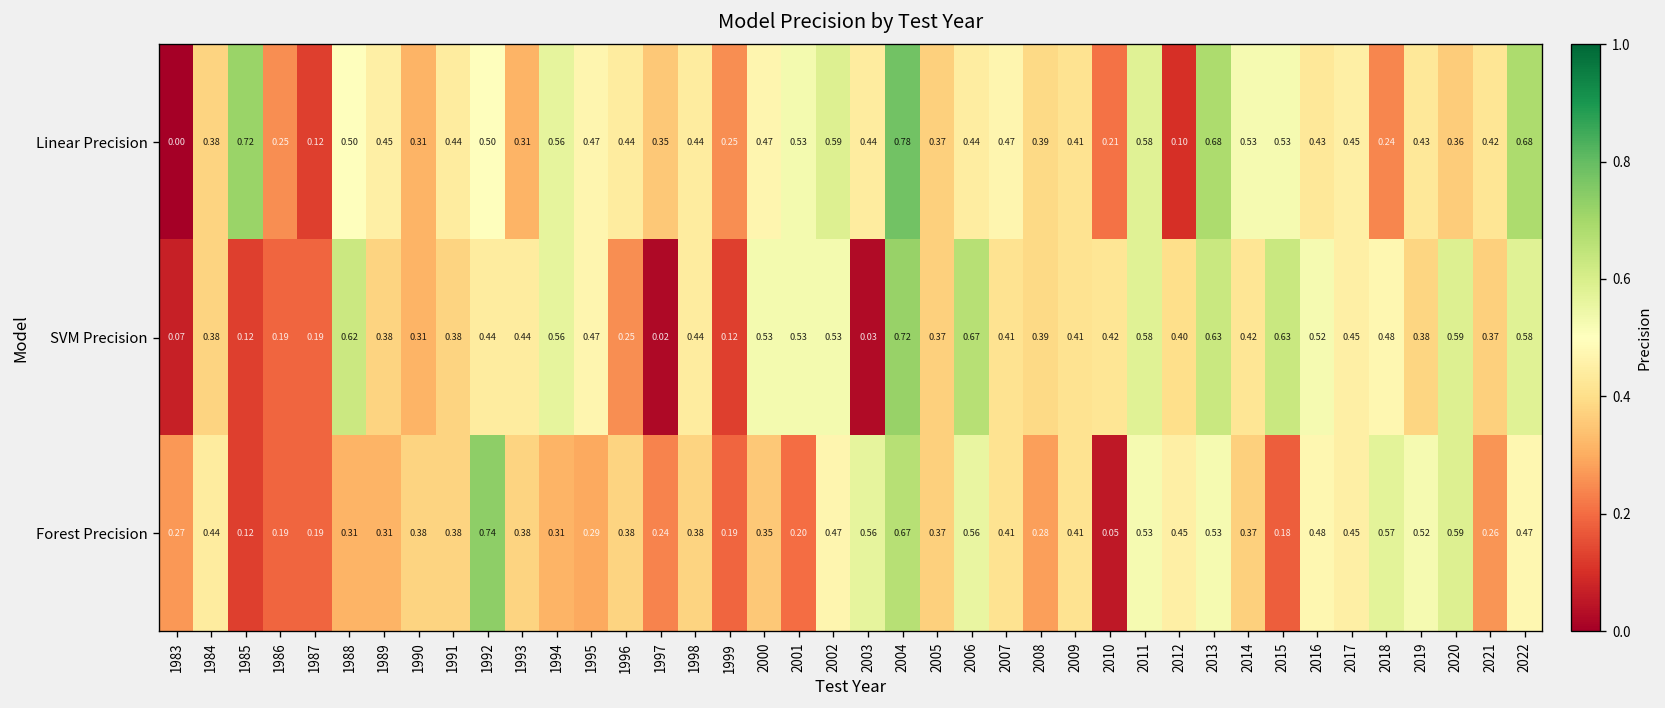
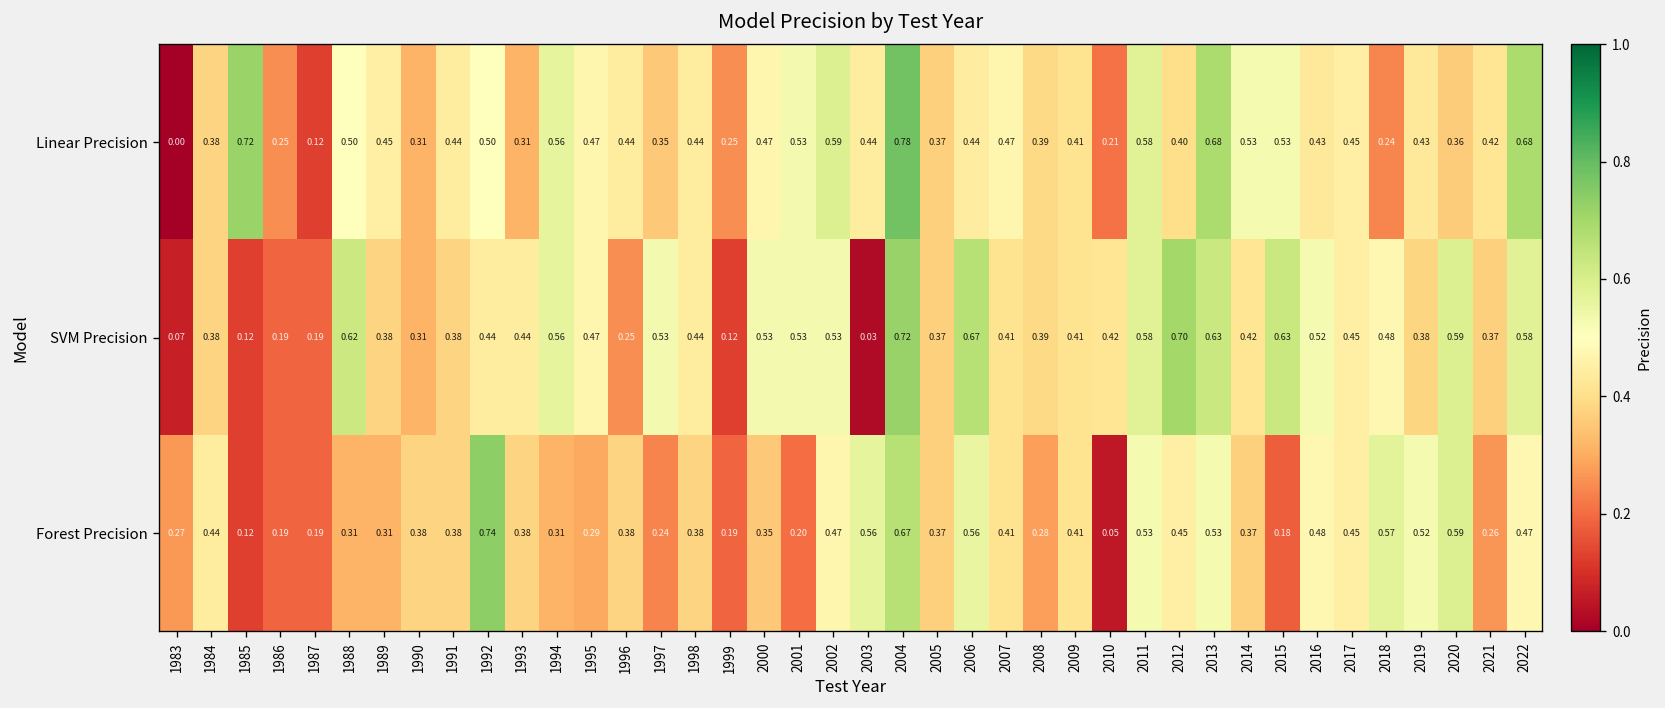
  {
    "Linear Precision": {
      "1983": 0.00,
      "1984": 0.38,
      "1985": 0.72,
      "1986": 0.25,
      "1987": 0.12,
      "1988": 0.50,
      "1989": 0.45,
      "1990": 0.31,
      "1991": 0.44,
      "1992": 0.50,
      "1993": 0.31,
      "1994": 0.56,
      "1995": 0.47,
      "1996": 0.44,
      "1997": 0.35,
      "1998": 0.44,
      "1999": 0.25,
      "2000": 0.47,
      "2001": 0.53,
      "2002": 0.59,
      "2003": 0.44,
      "2004": 0.78,
      "2005": 0.37,
      "2006": 0.44,
      "2007": 0.47,
      "2008": 0.39,
      "2009": 0.41,
      "2010": 0.21,
      "2011": 0.58,
-     "2012": 0.10,
+     "2012": 0.40,
      "2013": 0.68,
      "2014": 0.53,
      "2015": 0.53,
      "2016": 0.43,
      "2017": 0.45,
      "2018": 0.24,
      "2019": 0.43,
      "2020": 0.36,
      "2021": 0.42,
      "2022": 0.68
    },
    "SVM Precision": {
      "1983": 0.07,
      "1984": 0.38,
      "1985": 0.12,
      "1986": 0.19,
      "1987": 0.19,
      "1988": 0.62,
      "1989": 0.38,
      "1990": 0.31,
      "1991": 0.38,
      "1992": 0.44,
      "1993": 0.44,
      "1994": 0.56,
      "1995": 0.47,
      "1996": 0.25,
-     "1997": 0.02,
+     "1997": 0.53,
      "1998": 0.44,
      "1999": 0.12,
      "2000": 0.53,
      "2001": 0.53,
      "2002": 0.53,
      "2003": 0.03,
      "2004": 0.72,
      "2005": 0.37,
      "2006": 0.67,
      "2007": 0.41,
      "2008": 0.39,
      "2009": 0.41,
      "2010": 0.42,
      "2011": 0.58,
-     "2012": 0.40,
+     "2012": 0.70,
      "2013": 0.63,
      "2014": 0.42,
      "2015": 0.63,
      "2016": 0.52,
      "2017": 0.45,
      "2018": 0.48,
      "2019": 0.38,
      "2020": 0.59,
      "2021": 0.37,
      "2022": 0.58
    },
    "Forest Precision": {
      "1983": 0.27,
      "1984": 0.44,
      "1985": 0.12,
      "1986": 0.19,
      "1987": 0.19,
      "1988": 0.31,
      "1989": 0.31,
      "1990": 0.38,
      "1991": 0.38,
      "1992": 0.74,
      "1993": 0.38,
      "1994": 0.31,
      "1995": 0.29,
      "1996": 0.38,
      "1997": 0.24,
      "1998": 0.38,
      "1999": 0.19,
      "2000": 0.35,
      "2001": 0.20,
      "2002": 0.47,
      "2003": 0.56,
      "2004": 0.67,
      "2005": 0.37,
      "2006": 0.56,
      "2007": 0.41,
      "2008": 0.28,
      "2009": 0.41,
      "2010": 0.05,
      "2011": 0.53,
      "2012": 0.45,
      "2013": 0.53,
      "2014": 0.37,
      "2015": 0.18,
      "2016": 0.48,
      "2017": 0.45,
      "2018": 0.57,
      "2019": 0.52,
      "2020": 0.59,
      "2021": 0.26,
      "2022": 0.47
    }
  }
